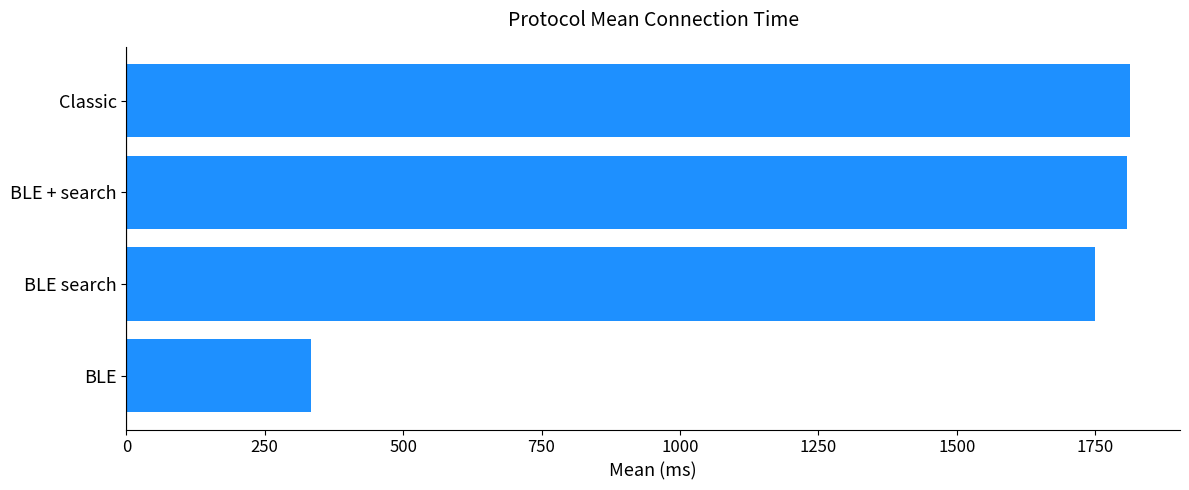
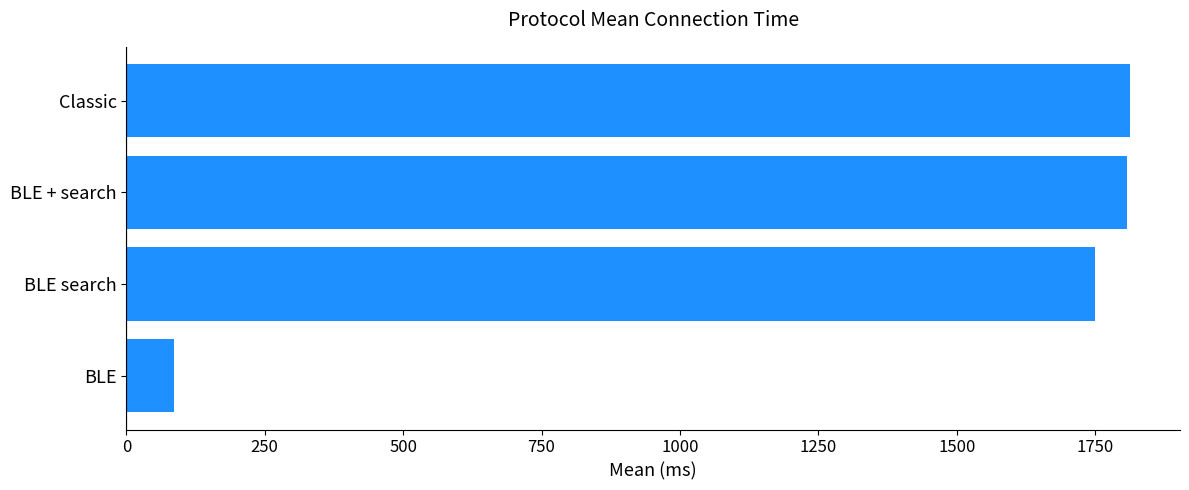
  {
    "Classic": 1810,
    "BLE + search": 1810,
    "BLE search": 1750,
-   "BLE": 330
+   "BLE": 90
  }
